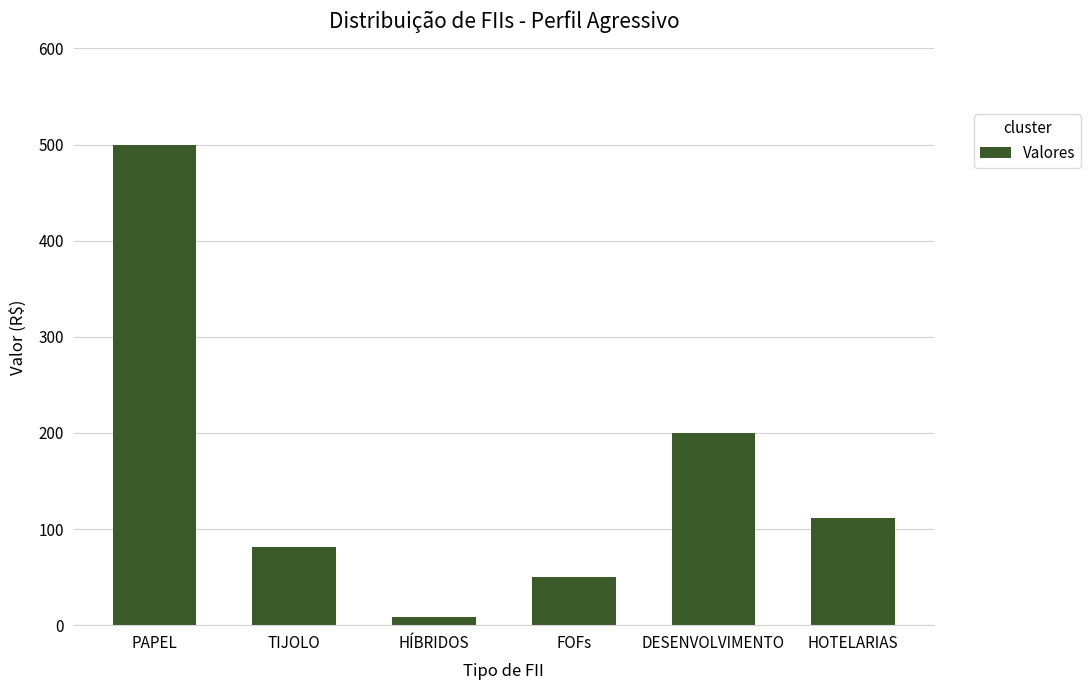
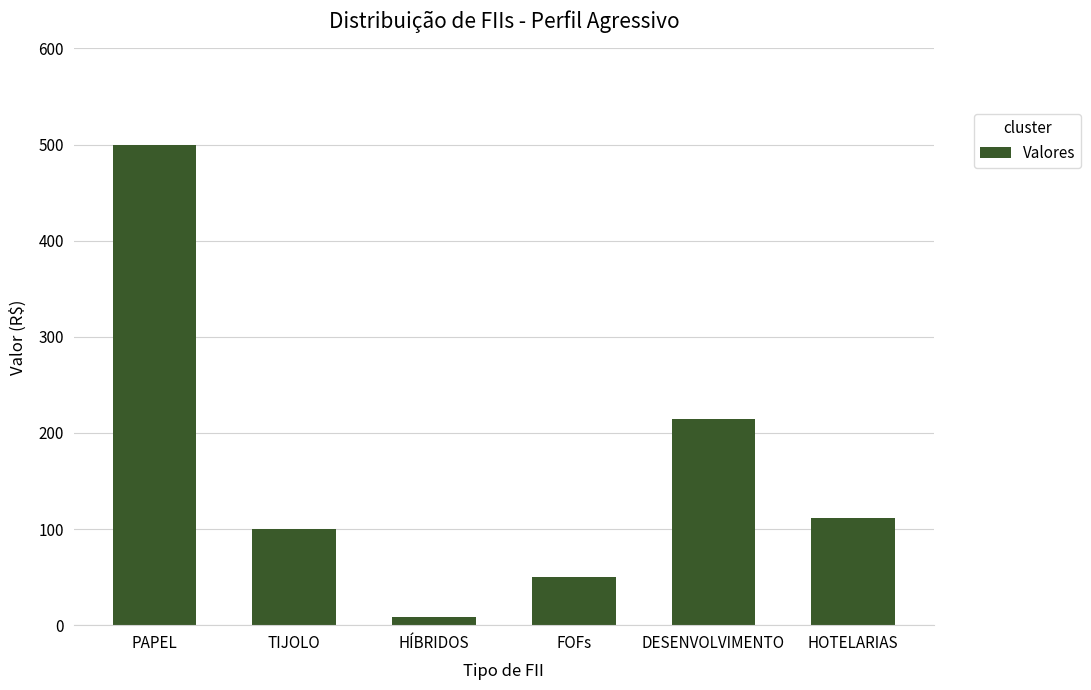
  {
    "PAPEL": 500,
-   "TIJOLO": 80,
+   "TIJOLO": 100,
    "HÍBRIDOS": 10,
    "FOFs": 50,
-   "DESENVOLVIMENTO": 200,
+   "DESENVOLVIMENTO": 220,
    "HOTELARIAS": 110
  }
